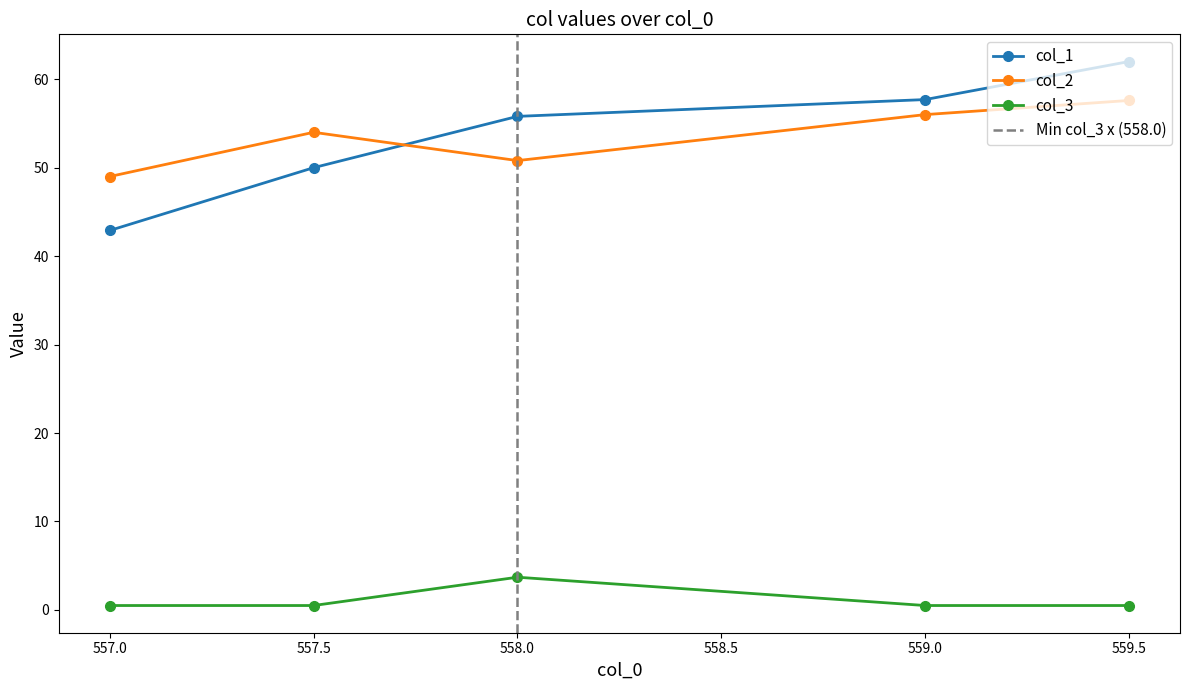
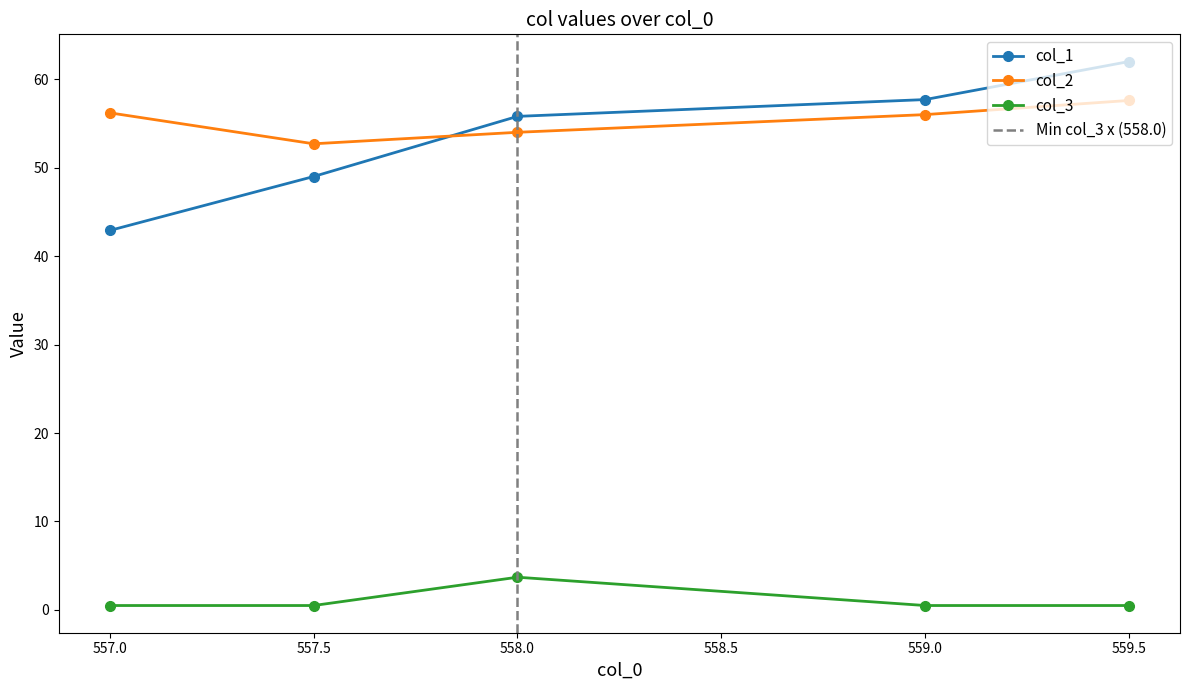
  {
    "col_1": {
      "557.0": 43,
-     "557.5": 50,
+     "557.5": 49,
      "558.0": 56,
      "559.0": 58
    },
    "col_2": {
-     "557.0": 49,
-     "557.5": 54,
-     "558.0": 51,
+     "557.0": 56,
+     "557.5": 53,
+     "558.0": 54,
      "559.0": 56
    },
    "col_3": {
      "557.0": 1,
      "557.5": 1,
      "558.0": 4,
      "559.0": 1,
      "559.5": 1
    }
  }
